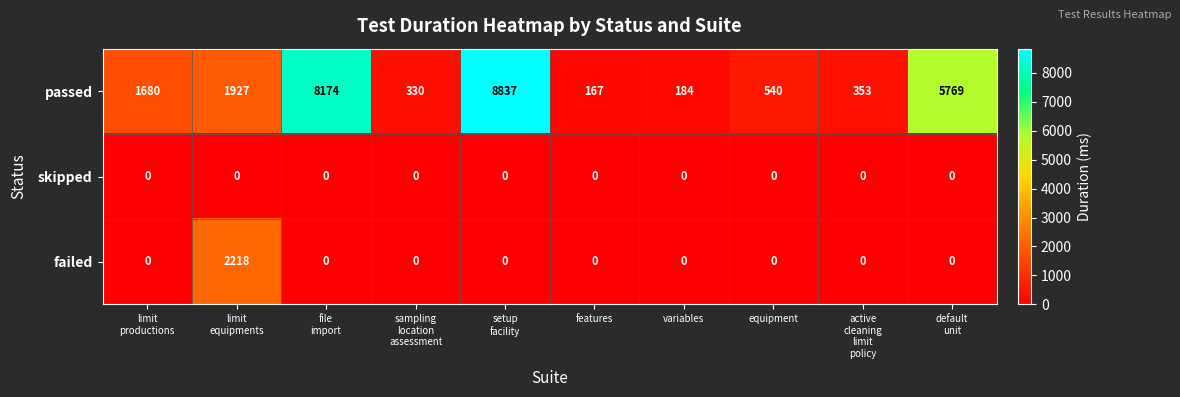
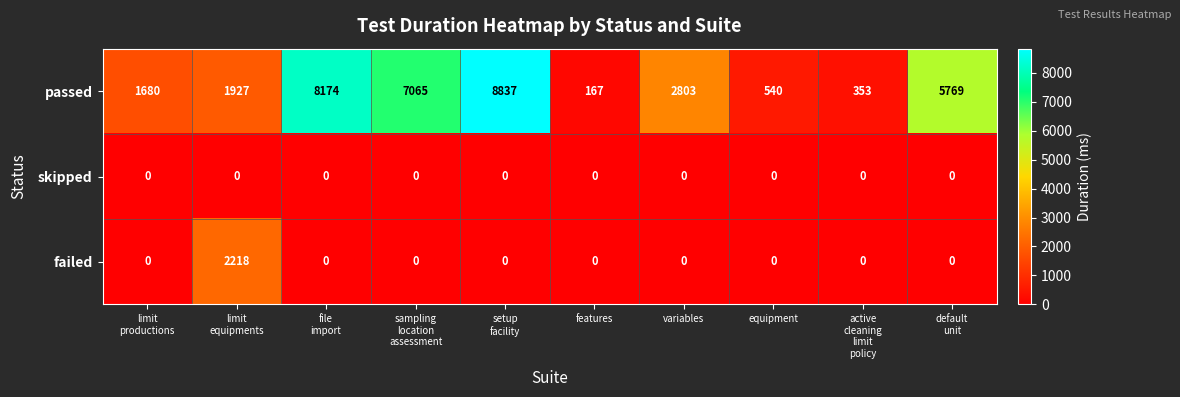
  {
    "passed": {
      "limit productions": 1680,
      "limit equipments": 1927,
      "file import": 8174,
-     "sampling location assessment": 330,
+     "sampling location assessment": 7065,
      "setup facility": 8837,
      "features": 167,
-     "variables": 184,
+     "variables": 2803,
      "equipment": 540,
      "active cleaning limit policy": 353,
      "default unit": 5769
    },
    "skipped": {
      "limit productions": 0,
      "limit equipments": 0,
      "file import": 0,
      "sampling location assessment": 0,
      "setup facility": 0,
      "features": 0,
      "variables": 0,
      "equipment": 0,
      "active cleaning limit policy": 0,
      "default unit": 0
    },
    "failed": {
      "limit productions": 0,
      "limit equipments": 2218,
      "file import": 0,
      "sampling location assessment": 0,
      "setup facility": 0,
      "features": 0,
      "variables": 0,
      "equipment": 0,
      "active cleaning limit policy": 0,
      "default unit": 0
    }
  }
